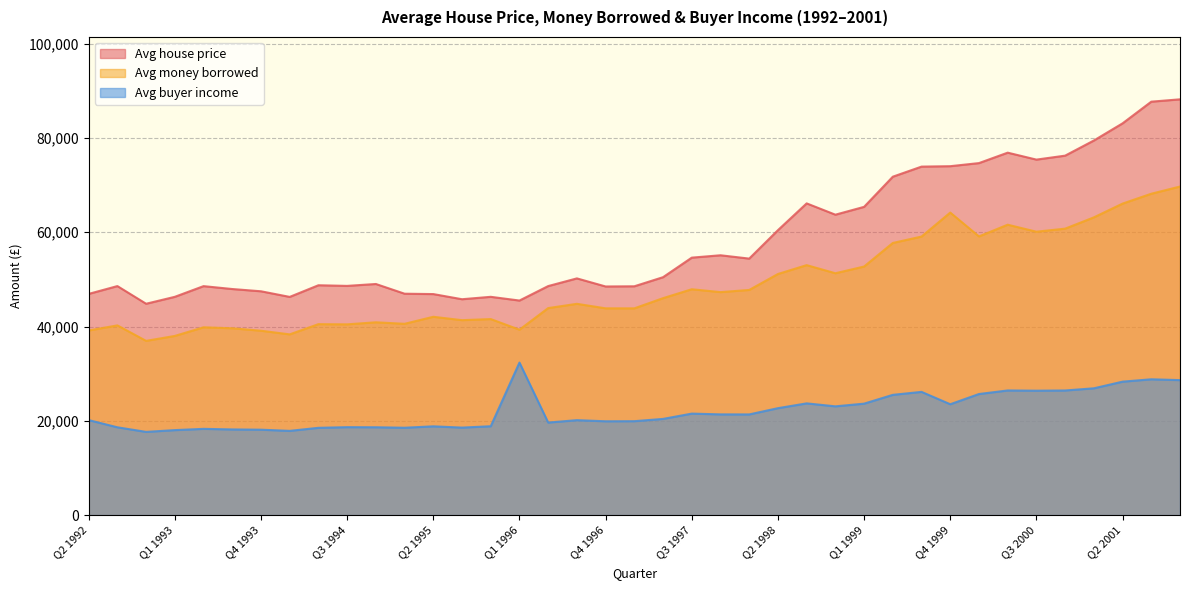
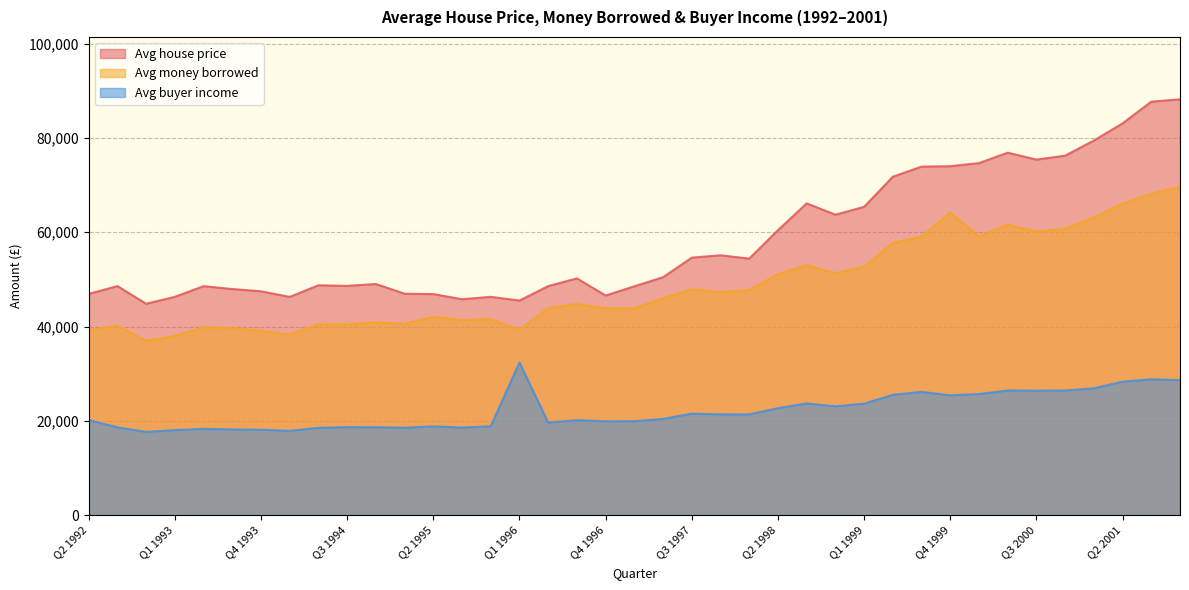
  {
    "Avg house price": {
      "Q2 1992": "47,000",
      "Q1 1993": "46,000",
      "Q4 1993": "47,000",
      "Q3 1994": "49,000",
      "Q2 1995": "47,000",
      "Q1 1996": "46,000",
-     "Q4 1996": "48,000",
+     "Q4 1996": "47,000",
      "Q3 1997": "55,000",
      "Q2 1998": "60,000",
      "Q1 1999": "65,000",
      "Q4 1999": "74,000",
      "Q3 2000": "75,000",
      "Q2 2001": "83,000"
    },
    "Avg money borrowed": {
      "Q2 1992": "39,000",
      "Q1 1993": "38,000",
      "Q4 1993": "39,000",
      "Q3 1994": "40,000",
      "Q2 1995": "42,000",
      "Q1 1996": "39,000",
      "Q4 1996": "44,000",
      "Q3 1997": "48,000",
      "Q2 1998": "51,000",
      "Q1 1999": "53,000",
      "Q4 1999": "64,000",
      "Q3 2000": "60,000",
      "Q2 2001": "66,000"
    },
    "Avg buyer income": {
      "Q2 1992": "20,000",
      "Q1 1993": "18,000",
      "Q4 1993": "18,000",
      "Q3 1994": "19,000",
      "Q2 1995": "19,000",
      "Q1 1996": "32,000",
      "Q4 1996": "20,000",
      "Q3 1997": "22,000",
      "Q2 1998": "23,000",
      "Q1 1999": "24,000",
-     "Q4 1999": "24,000",
+     "Q4 1999": "25,000",
      "Q3 2000": "26,000",
      "Q2 2001": "28,000"
    }
  }
